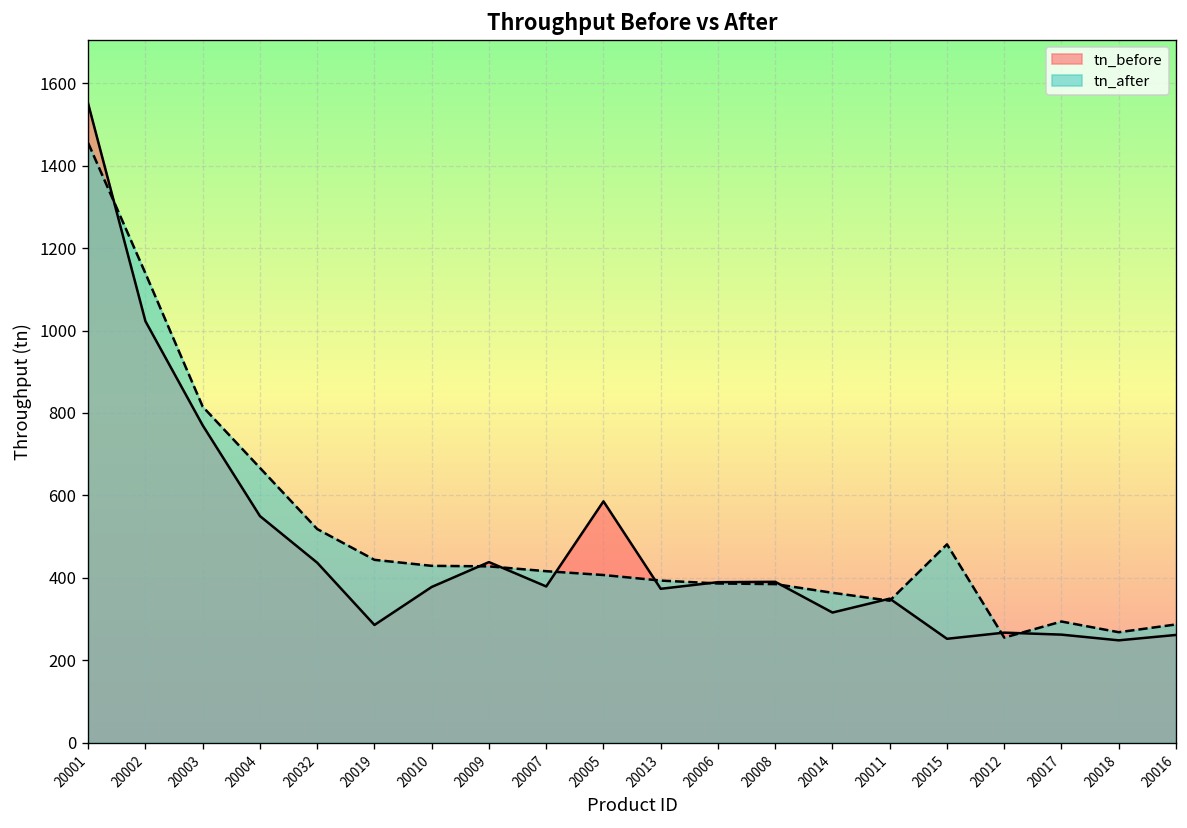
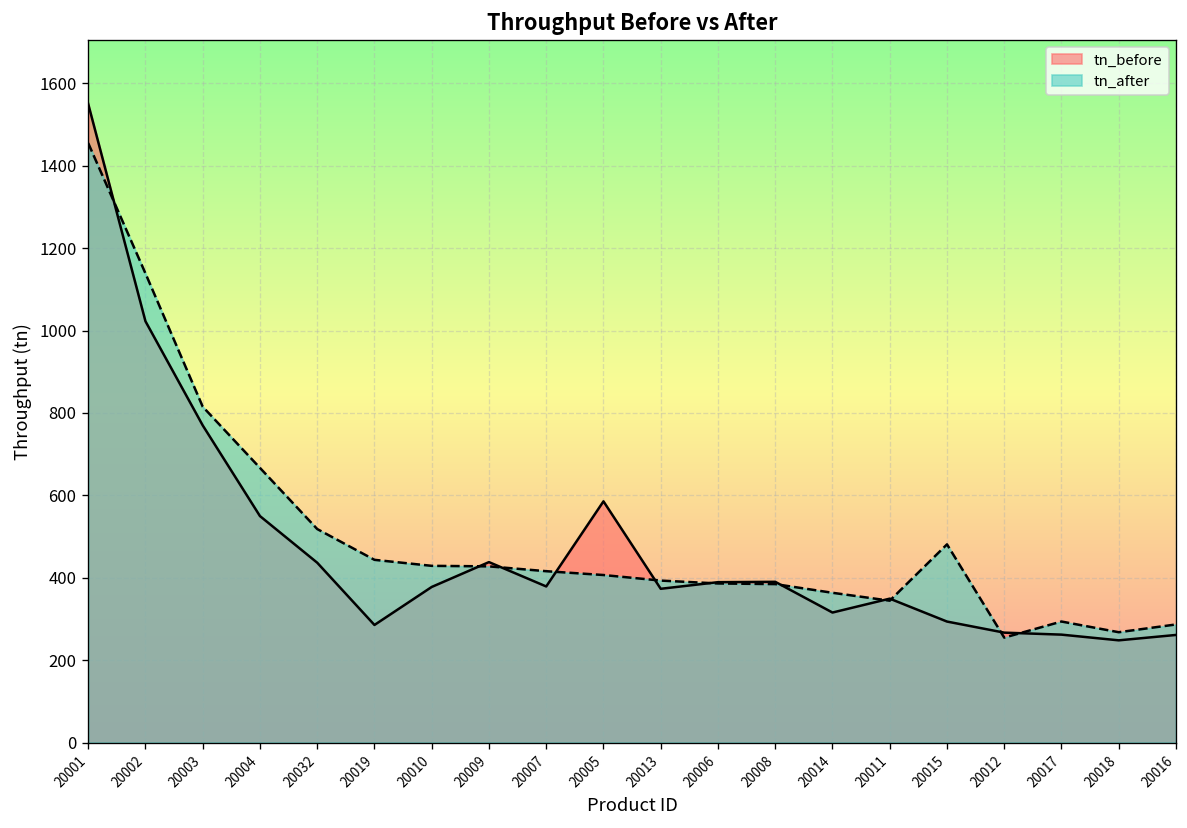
  {
    "tn_before": {
      "20001": 1550,
      "20002": 1020,
      "20003": 770,
      "20004": 550,
      "20032": 440,
      "20019": 290,
      "20010": 380,
      "20009": 440,
      "20007": 380,
      "20005": 590,
      "20013": 370,
      "20014": 320,
-     "20015": 250,
+     "20015": 290,
      "20012": 270,
      "20017": 260,
      "20018": 250,
      "20016": 260
    },
    "tn_after": {
      "20001": 1450,
      "20002": 1140,
      "20003": 820,
      "20004": 670,
      "20032": 520,
      "20019": 440,
      "20010": 430,
      "20009": 430,
      "20007": 420,
      "20005": 410,
      "20013": 390,
      "20014": 360,
      "20015": 480,
      "20012": 250,
      "20017": 290,
      "20018": 270,
      "20016": 290
    }
  }
